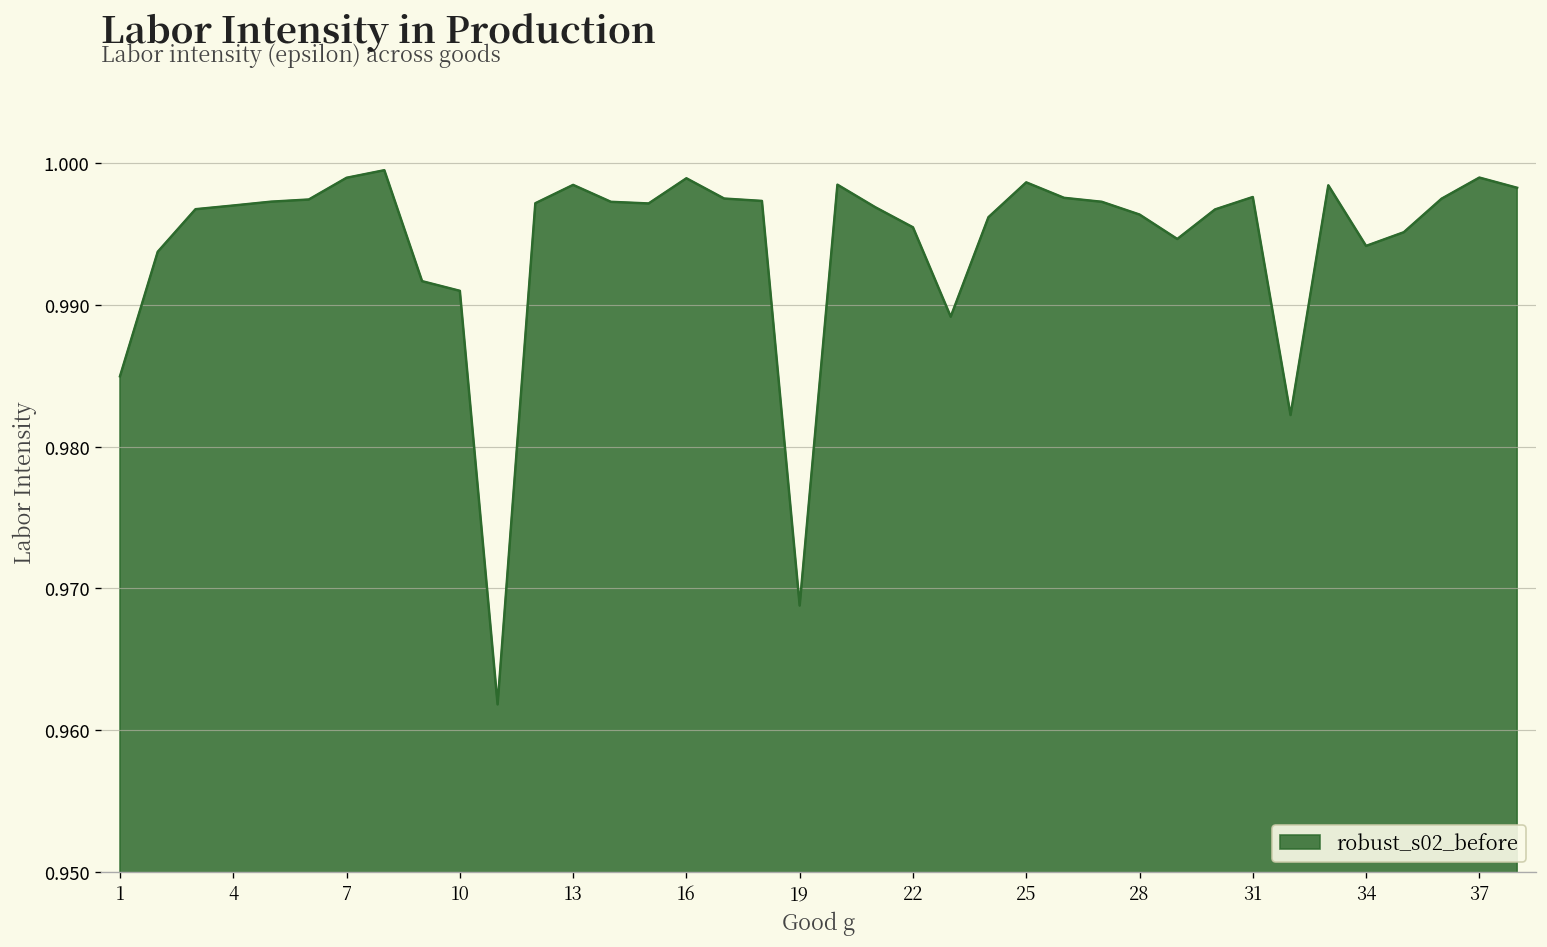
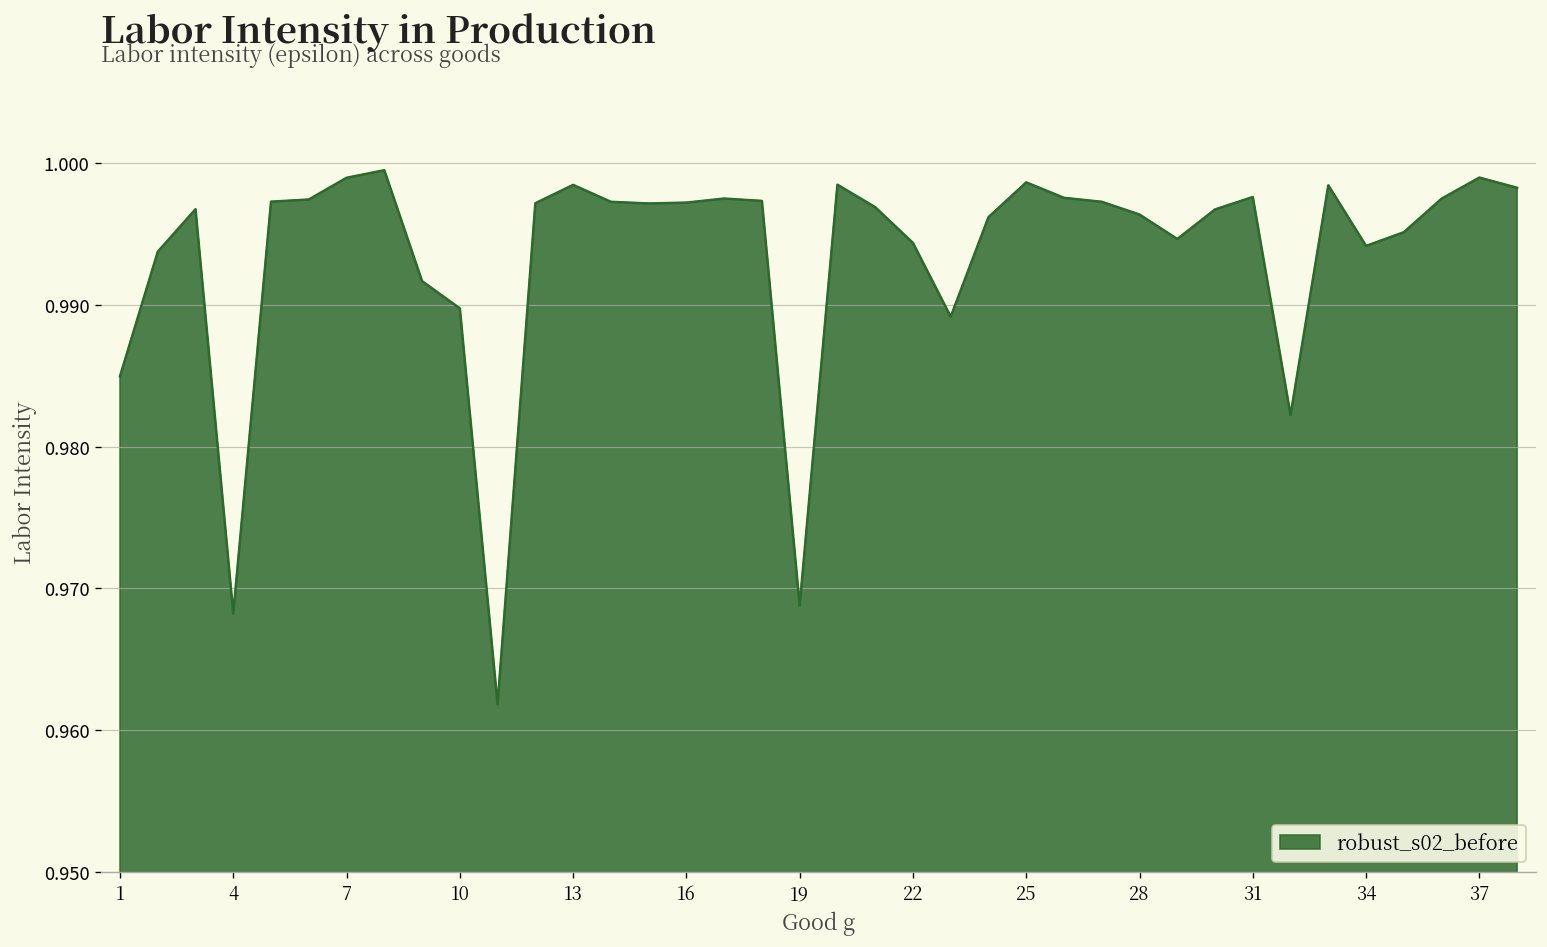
  {
    "1": 0.9850,
-   "4": 0.9970,
+   "4": 0.9682,
    "7": 0.9989,
-   "10": 0.9910,
+   "10": 0.9897,
    "13": 0.9984,
-   "16": 0.9989,
+   "16": 0.9972,
    "19": 0.9688,
-   "22": 0.9955,
+   "22": 0.9944,
    "25": 0.9986,
    "28": 0.9964,
    "31": 0.9976,
    "34": 0.9941,
    "37": 0.9990
  }
